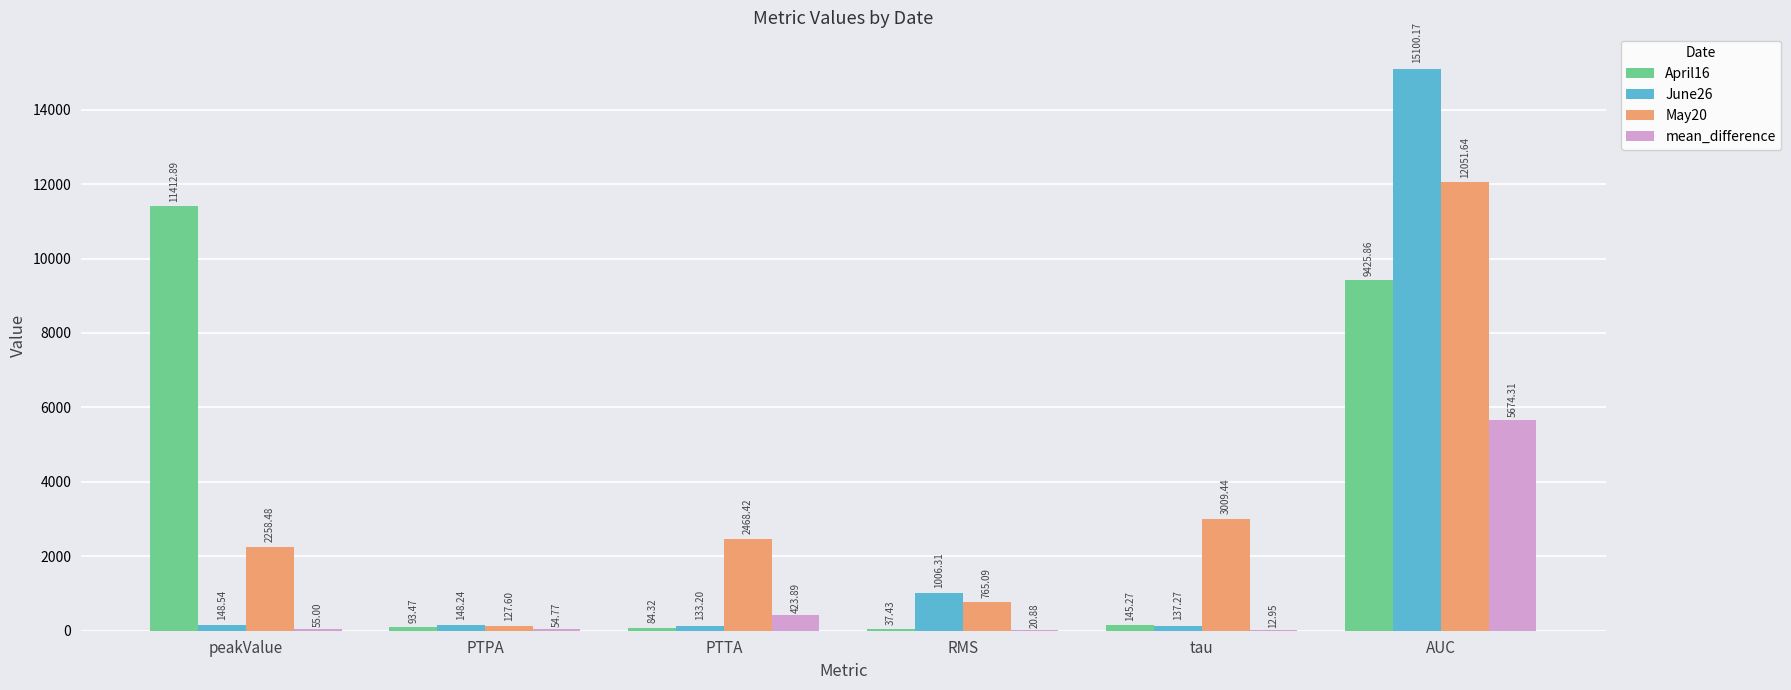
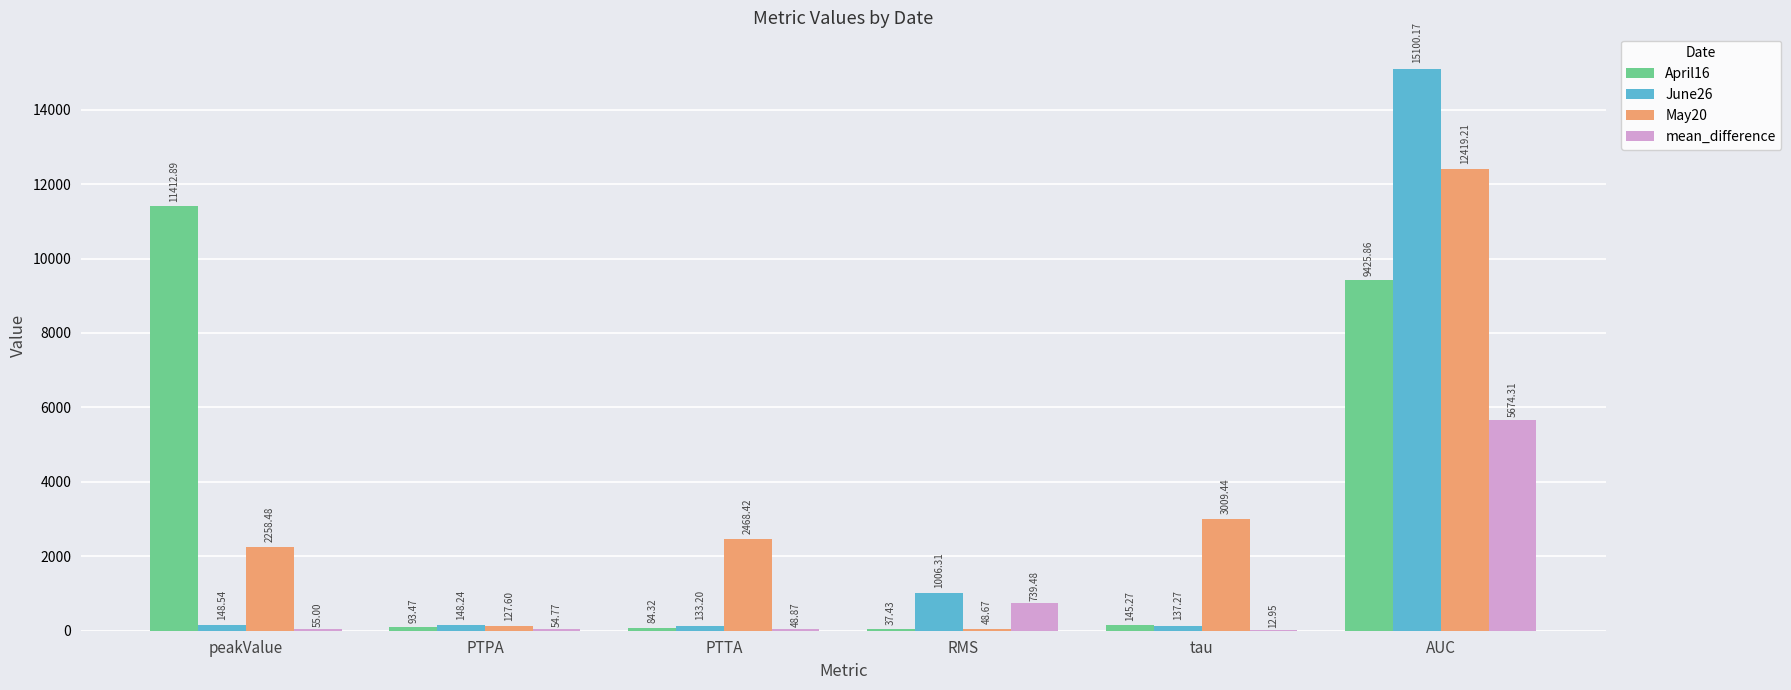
  {
    "April16": {
      "peakValue": 11412.89,
      "PTPA": 93.47,
      "PTTA": 84.32,
      "RMS": 37.43,
      "tau": 145.27,
      "AUC": 9425.86
    },
    "June26": {
      "peakValue": 148.54,
      "PTPA": 148.24,
      "PTTA": 133.20,
      "RMS": 1006.31,
      "tau": 137.27,
      "AUC": 15100.17
    },
    "May20": {
      "peakValue": 2258.48,
      "PTPA": 127.60,
      "PTTA": 2468.42,
-     "RMS": 765.09,
+     "RMS": 48.67,
      "tau": 3009.44,
-     "AUC": 12051.64
+     "AUC": 12419.21
    },
    "mean_difference": {
      "peakValue": 55.00,
      "PTPA": 54.77,
-     "PTTA": 423.89,
-     "RMS": 20.88,
+     "PTTA": 48.87,
+     "RMS": 739.48,
      "tau": 12.95,
      "AUC": 5674.31
    }
  }
